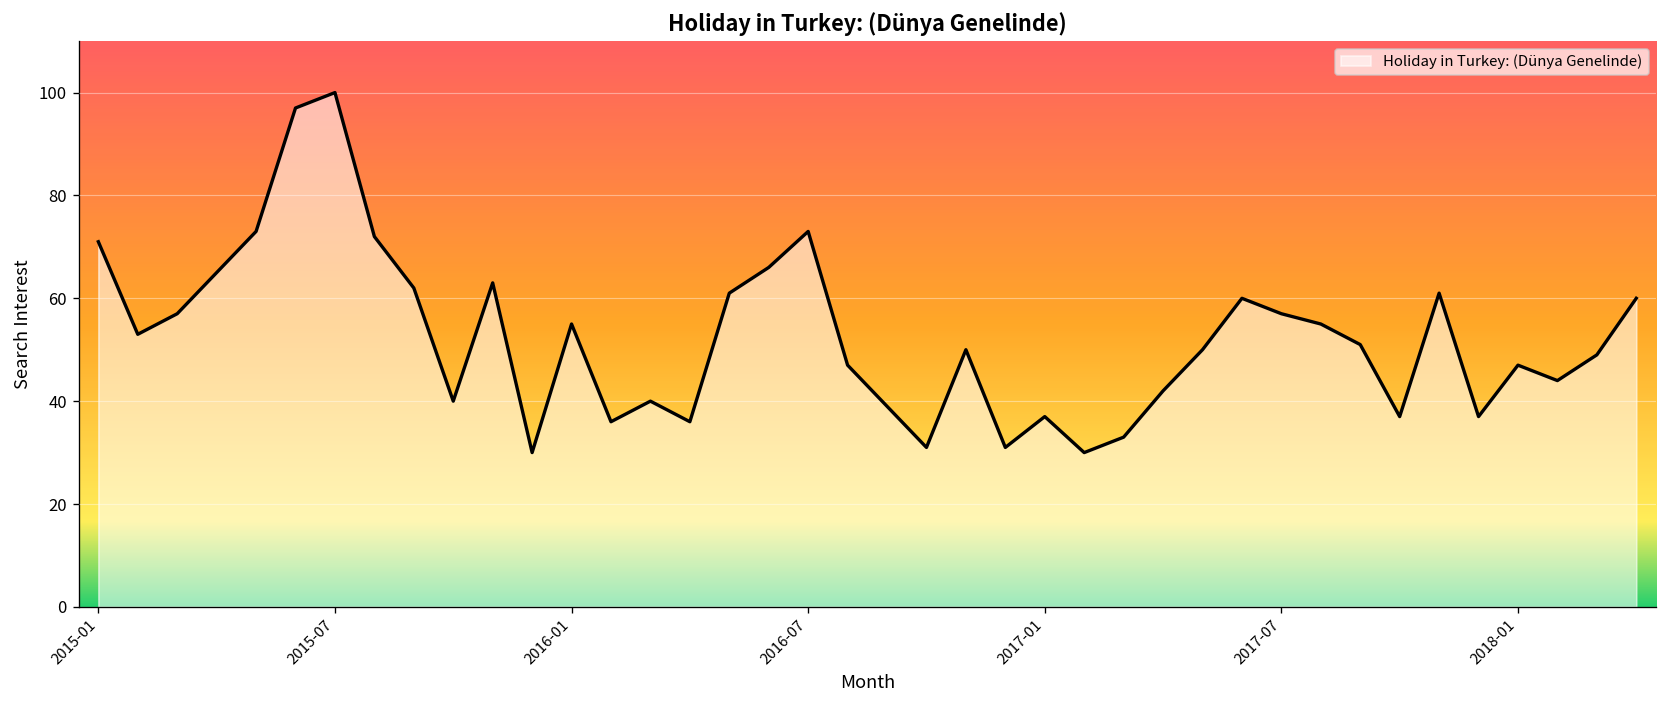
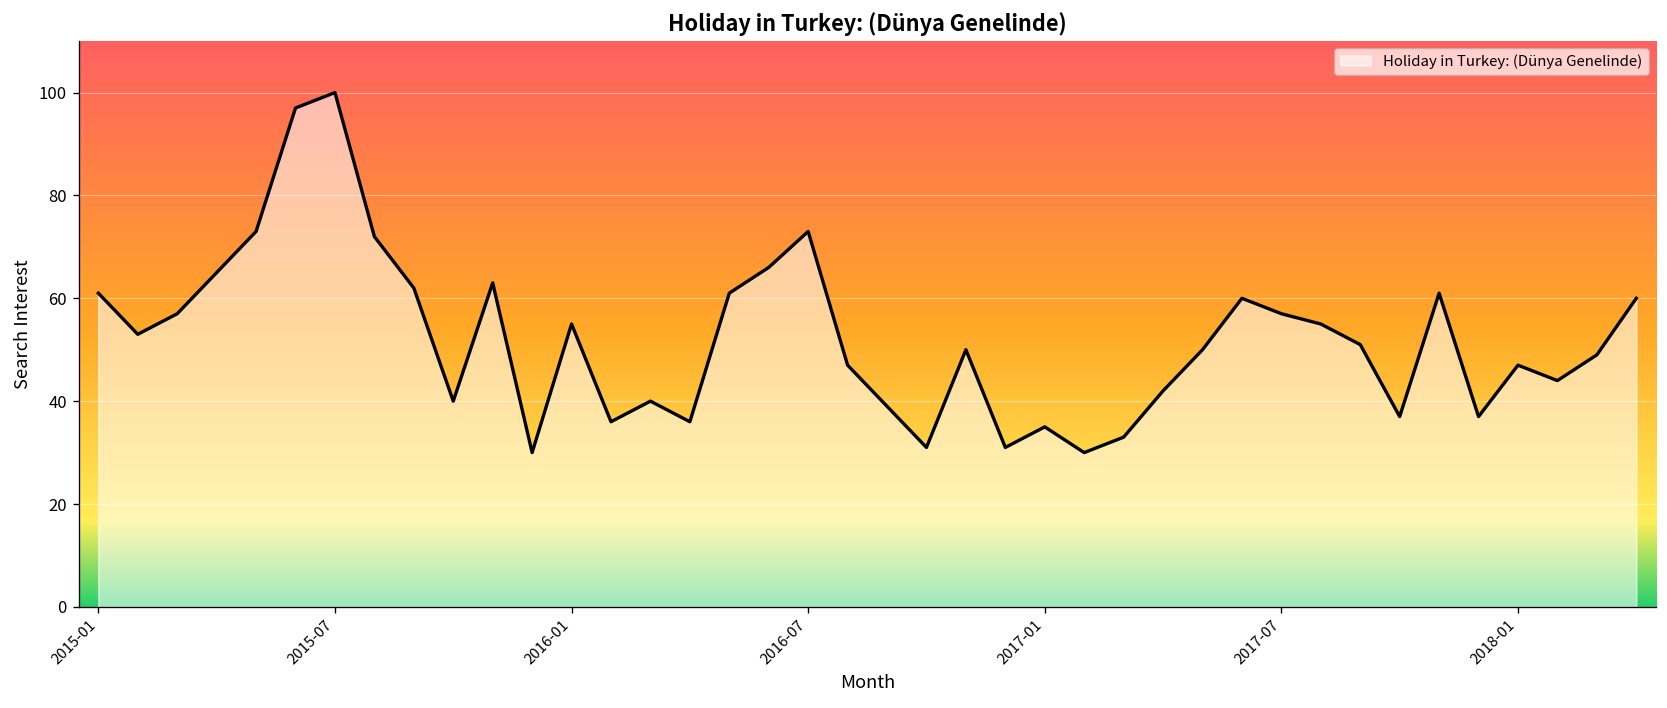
  {
-   "2015-01": 71,
+   "2015-01": 61,
    "2015-07": 100,
    "2016-01": 55,
    "2016-07": 73,
-   "2017-01": 37,
+   "2017-01": 35,
    "2017-07": 57,
    "2018-01": 47
  }
